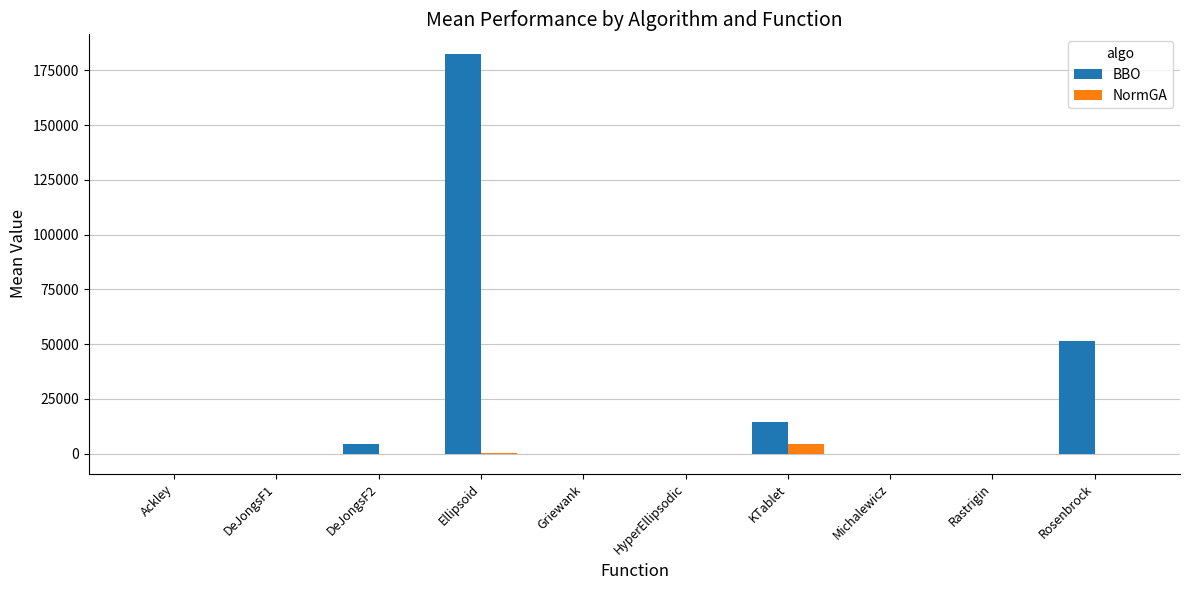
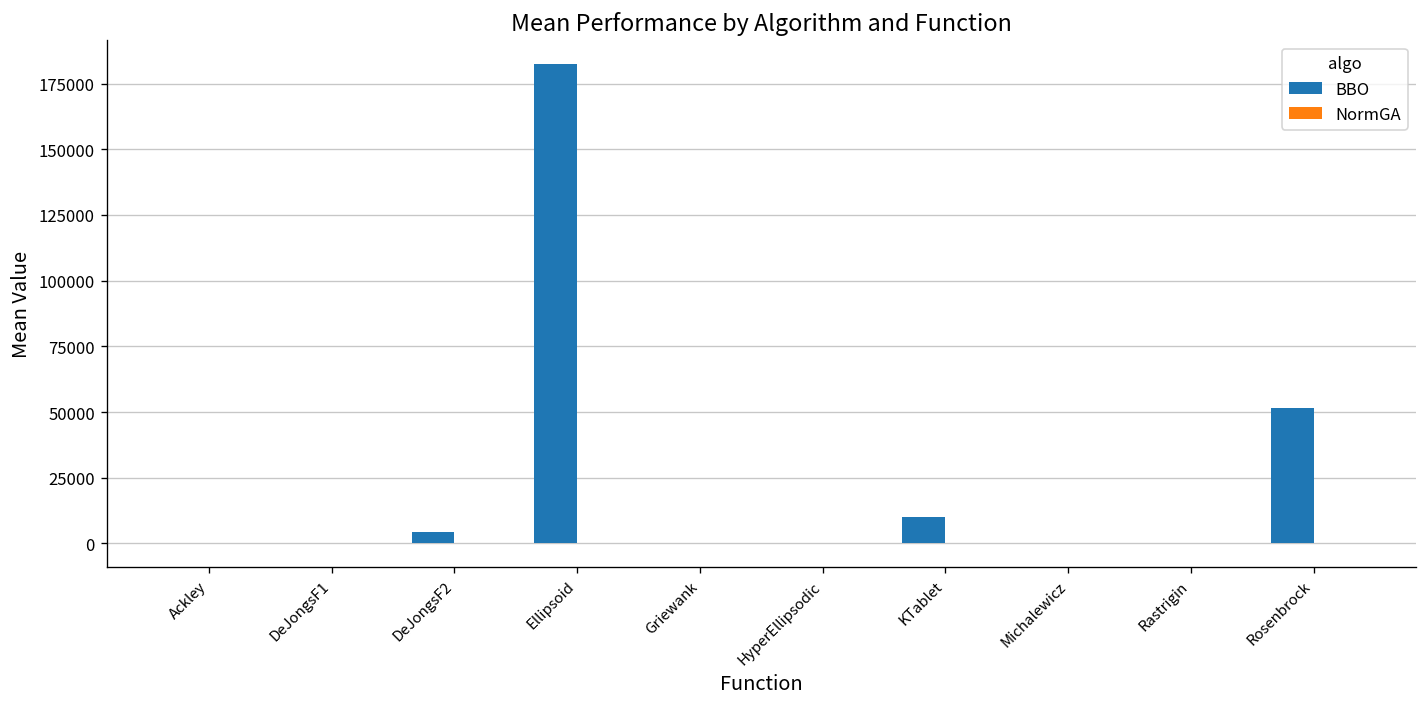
  {
    "BBO": {
      "DeJongsF2": 4000,
      "Ellipsoid": 182000,
-     "KTablet": 14000,
+     "KTablet": 10000,
      "Rosenbrock": 51000
    },
    "NormGA": {
-     "KTablet": 4000
+     "KTablet": 0
    }
  }
